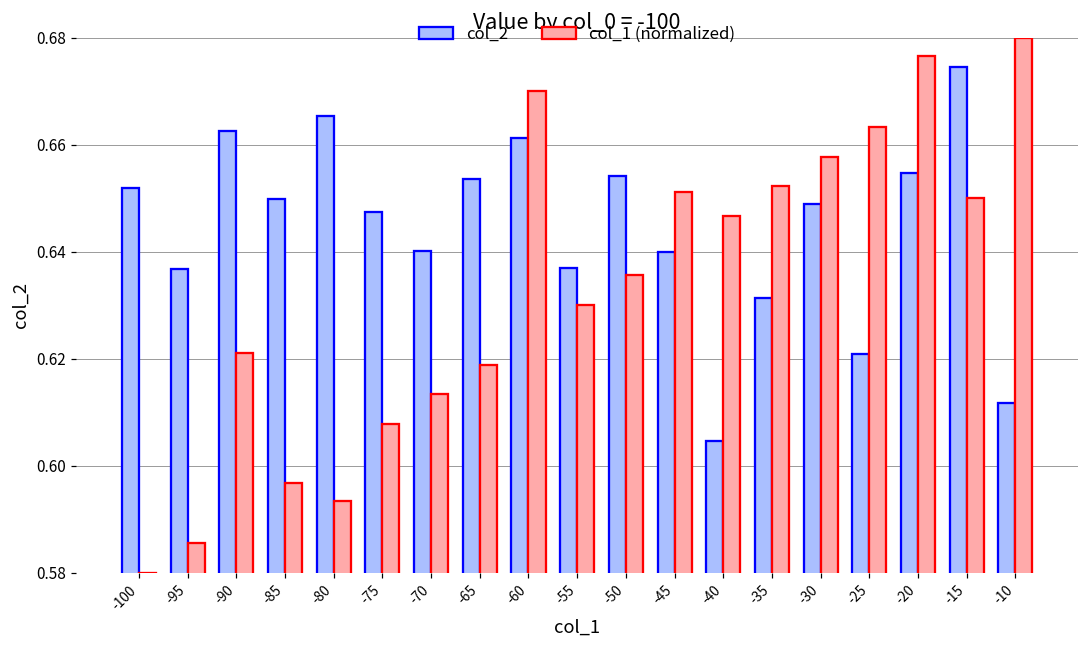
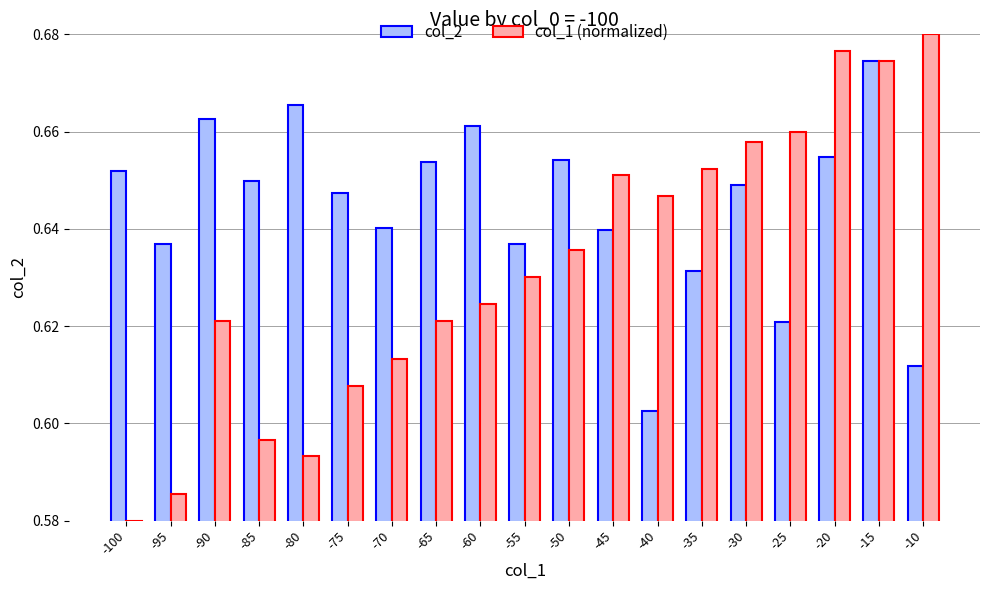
  {
    "col_2": {
      "-100": 0.652,
      "-95": 0.637,
      "-90": 0.663,
      "-85": 0.650,
      "-80": 0.665,
      "-75": 0.647,
      "-70": 0.640,
      "-65": 0.654,
      "-60": 0.661,
      "-55": 0.637,
      "-50": 0.654,
      "-45": 0.640,
-     "-40": 0.605,
+     "-40": 0.602,
      "-35": 0.631,
      "-30": 0.649,
      "-25": 0.621,
      "-20": 0.655,
      "-15": 0.675,
      "-10": 0.612
    },
    "col_1 (normalized)": {
      "-100": 0.580,
      "-95": 0.586,
      "-90": 0.621,
      "-85": 0.597,
      "-80": 0.593,
      "-75": 0.608,
      "-70": 0.613,
-     "-65": 0.619,
-     "-60": 0.670,
+     "-65": 0.621,
+     "-60": 0.624,
      "-55": 0.630,
      "-50": 0.636,
      "-45": 0.651,
      "-40": 0.647,
      "-35": 0.652,
      "-30": 0.658,
-     "-25": 0.663,
+     "-25": 0.660,
      "-20": 0.677,
-     "-15": 0.650,
+     "-15": 0.674,
      "-10": 0.680
    }
  }
